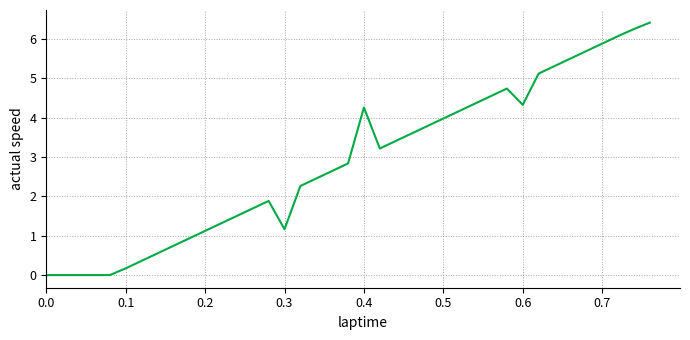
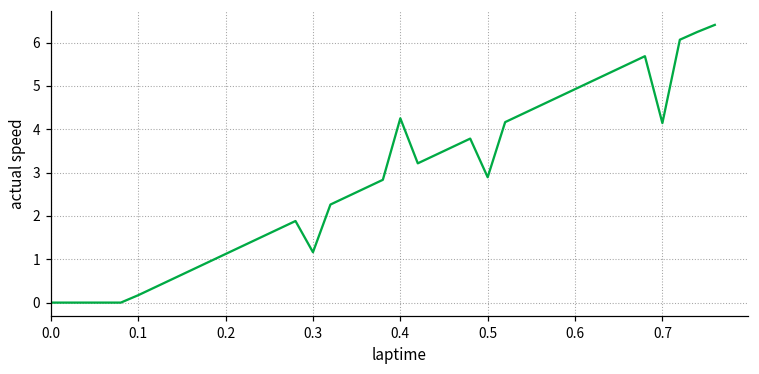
  {
    "0.0": 0.0,
    "0.1": 0.2,
    "0.2": 1.1,
    "0.3": 1.2,
    "0.4": 4.3,
-   "0.5": 4.0,
-   "0.6": 4.3,
-   "0.7": 5.9
+   "0.5": 2.9,
+   "0.6": 4.9,
+   "0.7": 4.1
  }
